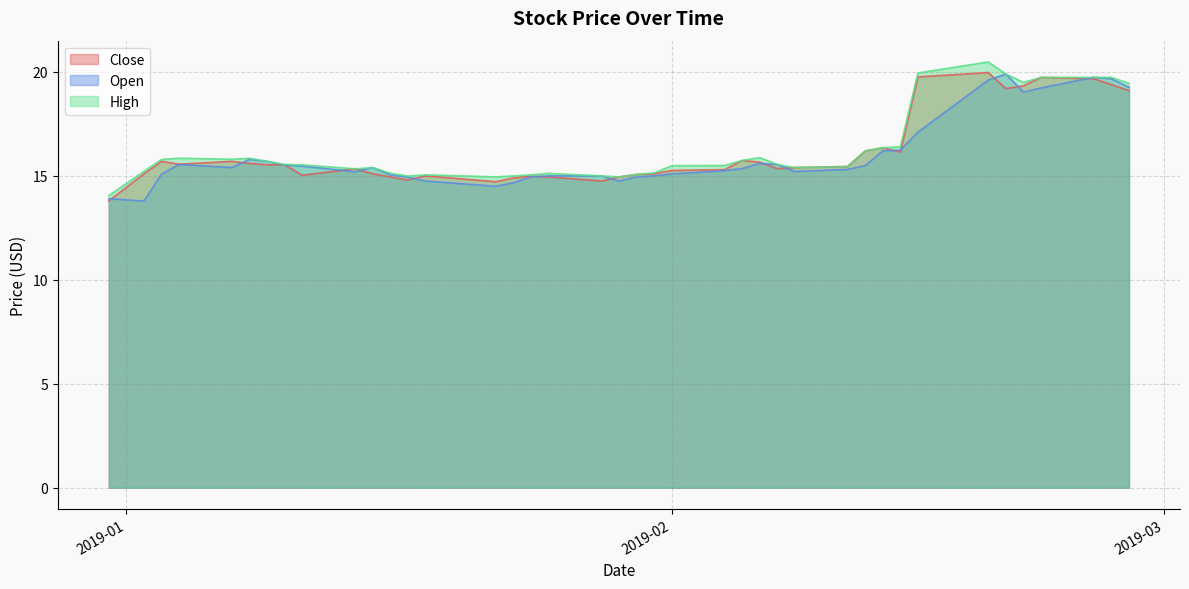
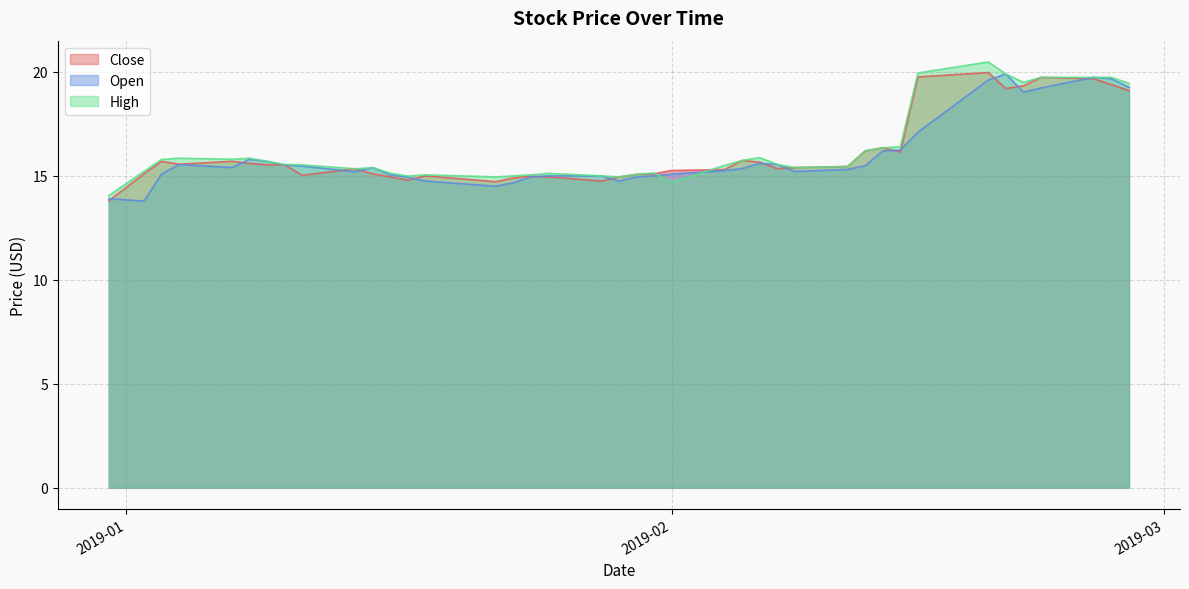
  {
    "Close": {
      "2019-02": 15.3
    },
    "Open": {
      "2019-02": 15.1
    },
    "High": {
-     "2019-02": 15.5
+     "2019-02": 14.7
    }
  }
